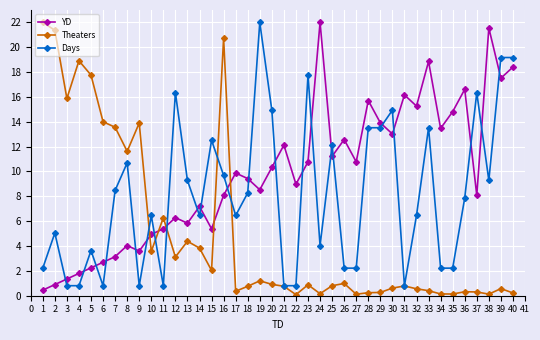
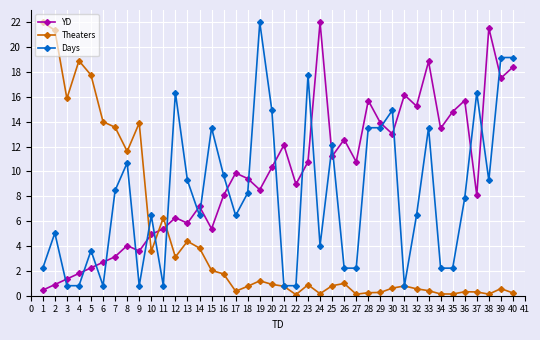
  {
    "YD": {
      "1": 0.4,
      "2": 0.9,
      "3": 1.3,
      "4": 1.8,
      "5": 2.2,
      "6": 2.7,
      "7": 3.1,
      "8": 4.0,
      "9": 3.6,
      "10": 4.9,
      "11": 5.4,
      "12": 6.3,
      "13": 5.8,
      "14": 7.2,
      "15": 5.4,
      "16": 8.1,
      "17": 9.9,
      "18": 9.4,
      "19": 8.5,
      "20": 10.3,
      "21": 12.1,
      "22": 9.0,
      "23": 10.8,
      "24": 22.0,
      "25": 11.2,
      "26": 12.6,
      "27": 10.8,
      "28": 15.7,
      "29": 13.9,
      "30": 13.0,
      "31": 16.2,
      "32": 15.3,
      "33": 18.9,
      "34": 13.5,
      "35": 14.8,
-     "36": 16.6,
+     "36": 15.7,
      "37": 8.1,
      "38": 21.6,
      "39": 17.5,
      "40": 18.4
    },
    "Theaters": {
      "3": 15.9,
      "4": 18.9,
      "5": 17.8,
      "6": 14.0,
      "7": 13.6,
      "8": 11.6,
      "9": 13.9,
      "10": 3.6,
      "11": 6.3,
      "12": 3.1,
      "13": 4.4,
      "14": 3.8,
      "15": 2.0,
-     "16": 20.7,
+     "16": 1.8,
      "17": 0.4,
      "18": 0.8,
      "19": 1.2,
      "20": 0.9,
      "22": 0.1,
      "23": 0.9,
      "24": 0.2,
      "25": 0.8,
      "26": 1.0,
      "27": 0.1,
      "28": 0.2,
      "29": 0.3,
      "30": 0.6,
      "32": 0.6,
      "33": 0.4,
      "34": 0.1,
      "35": 0.1,
      "36": 0.3,
      "37": 0.3,
      "38": 0.1,
      "39": 0.6,
      "40": 0.2
    },
    "Days": {
      "1": 2.2,
      "2": 5.0,
      "3": 0.8,
      "4": 0.8,
      "5": 3.6,
      "6": 0.8,
      "7": 8.5,
      "8": 10.7,
      "9": 0.8,
      "10": 6.5,
      "11": 0.8,
      "12": 16.3,
      "13": 9.3,
      "14": 6.5,
-     "15": 12.5,
+     "15": 13.5,
      "16": 9.7,
      "17": 6.5,
      "18": 8.3,
      "19": 22.0,
      "20": 14.9,
      "22": 0.8,
      "23": 17.8,
      "24": 4.0,
      "25": 12.1,
      "26": 2.2,
      "27": 2.2,
      "28": 13.5,
      "29": 13.5,
      "30": 14.9,
      "32": 6.5,
      "33": 13.5,
      "34": 2.2,
      "35": 2.2,
      "36": 7.9,
      "37": 16.3,
      "38": 9.3,
      "39": 19.2,
      "40": 19.2
    }
  }
